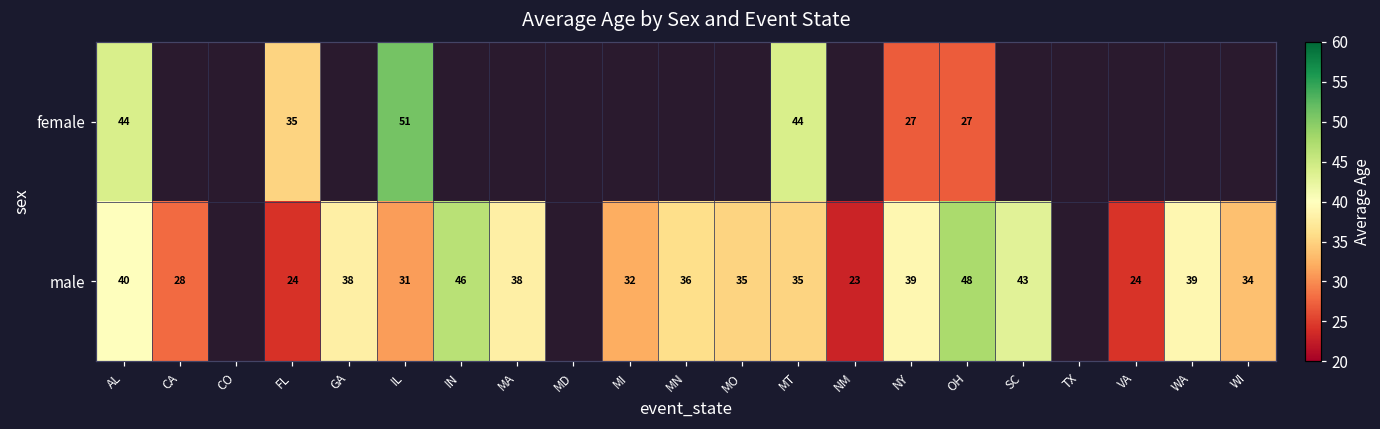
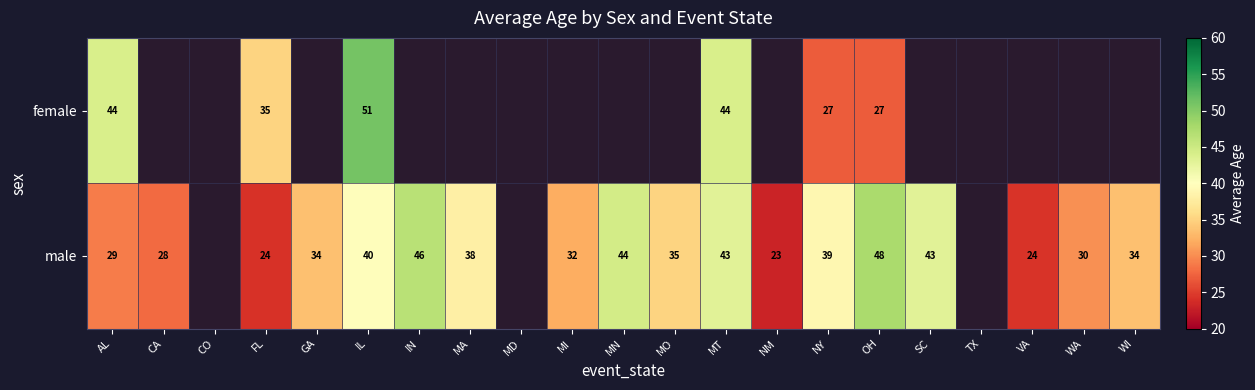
  {
    "female": {
      "AL": 44,
      "FL": 35,
      "IL": 51,
      "MT": 44,
      "NY": 27,
      "OH": 27
    },
    "male": {
-     "AL": 40,
+     "AL": 29,
      "CA": 28,
      "FL": 24,
-     "GA": 38,
-     "IL": 31,
+     "GA": 34,
+     "IL": 40,
      "IN": 46,
      "MA": 38,
      "MI": 32,
-     "MN": 36,
+     "MN": 44,
      "MO": 35,
-     "MT": 35,
+     "MT": 43,
      "NM": 23,
      "NY": 39,
      "OH": 48,
      "SC": 43,
      "VA": 24,
-     "WA": 39,
+     "WA": 30,
      "WI": 34
    }
  }
